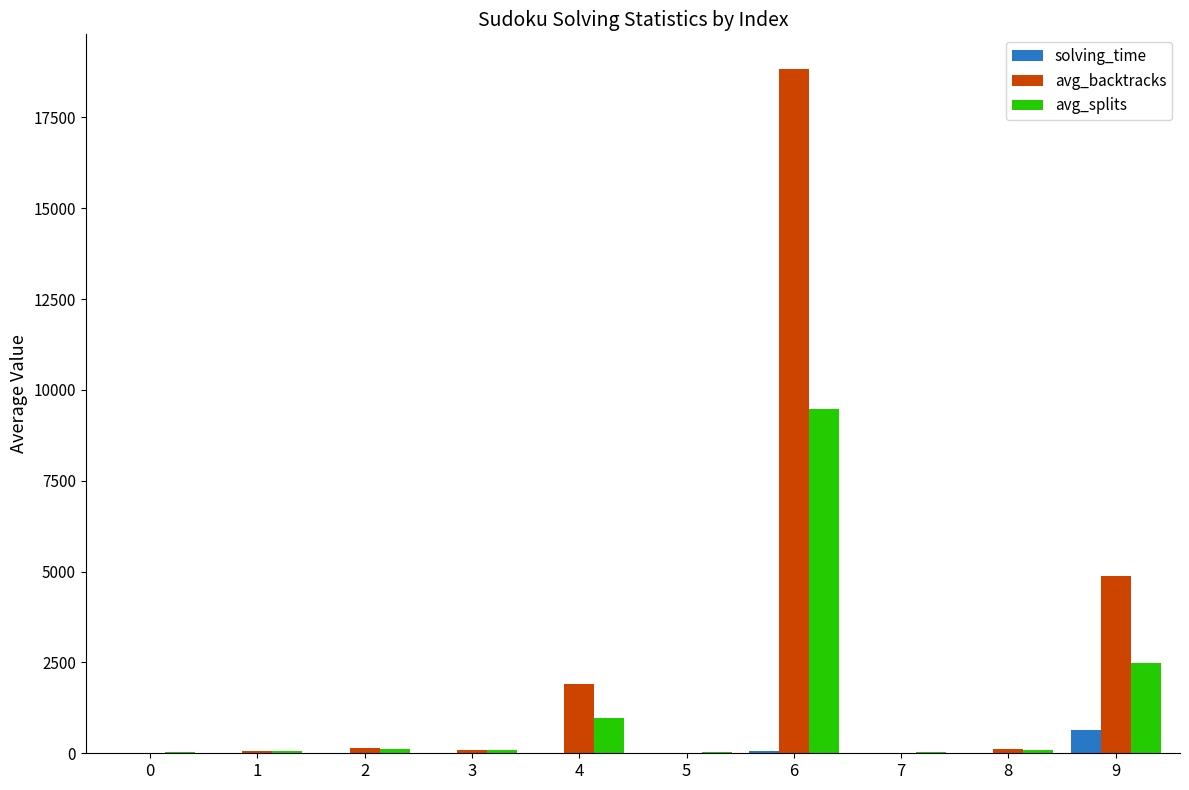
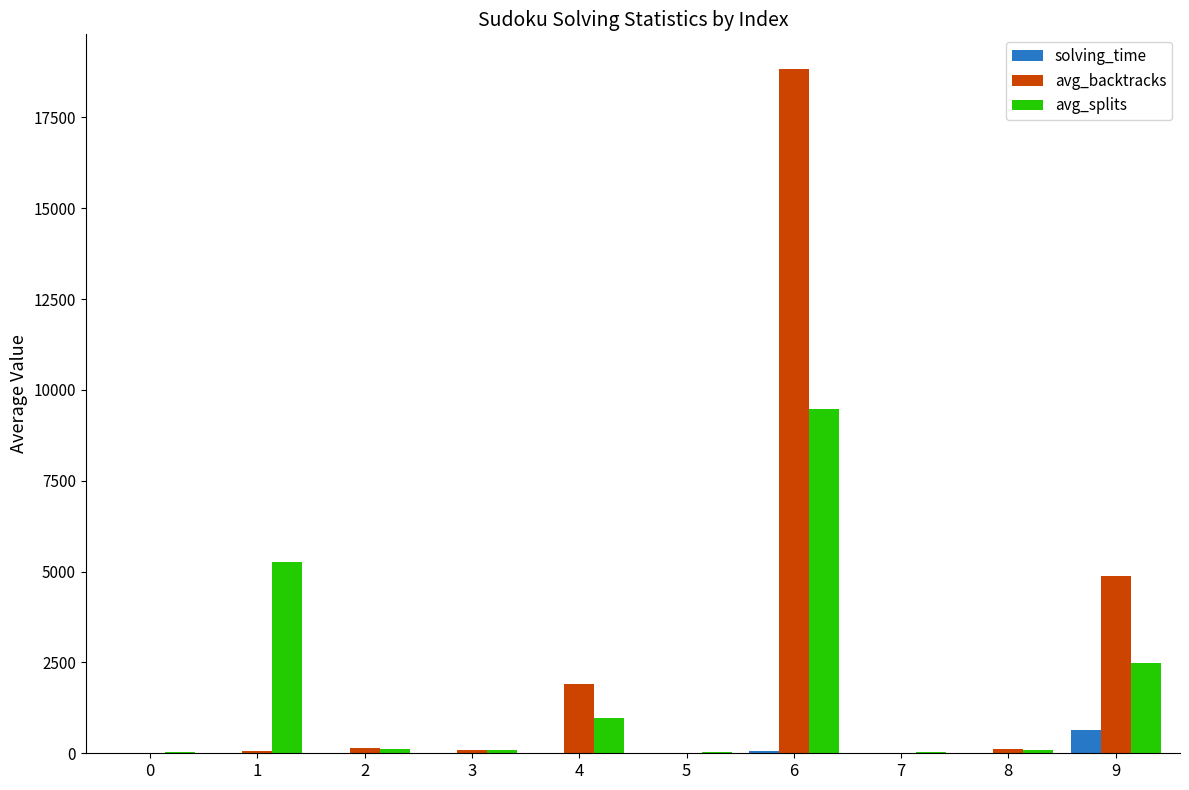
  {
    "solving_time": {
      "9": 600
    },
    "avg_backtracks": {
      "2": 100,
      "3": 100,
      "4": 1900,
      "6": 18800,
      "8": 100,
      "9": 4900
    },
    "avg_splits": {
-     "1": 100,
+     "1": 5300,
      "2": 100,
      "3": 100,
      "4": 1000,
      "6": 9500,
      "8": 100,
      "9": 2500
    }
  }
